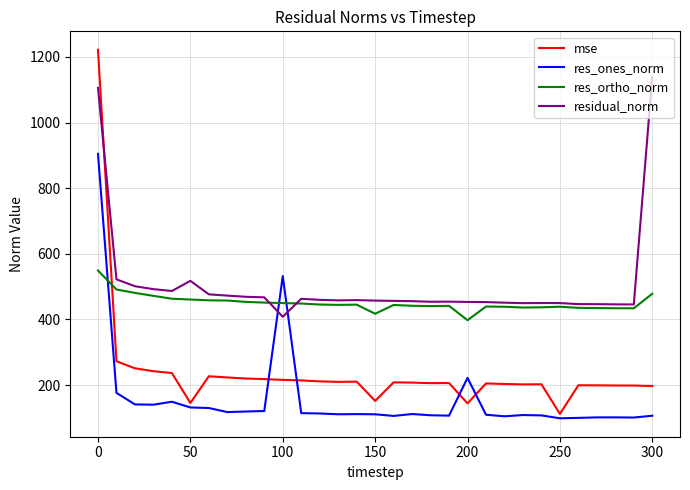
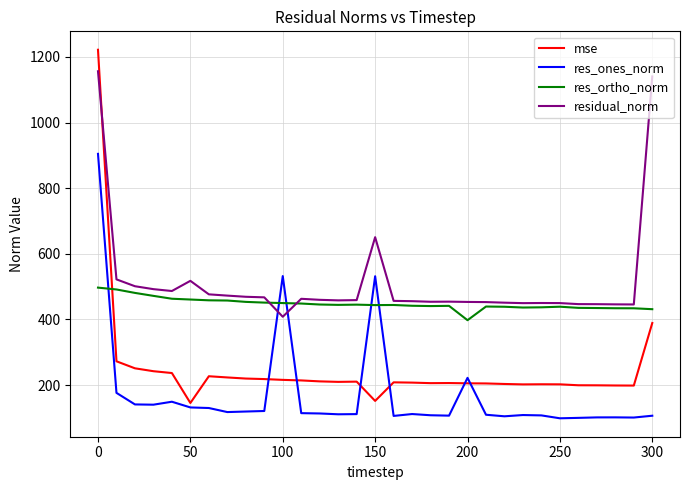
  {
    "mse": {
      "0": 1220,
      "50": 150,
      "100": 220,
      "150": 150,
-     "200": 140,
-     "250": 110,
-     "300": 200
+     "200": 210,
+     "250": 200,
+     "300": 390
    },
    "res_ones_norm": {
      "0": 900,
      "50": 130,
      "100": 530,
-     "150": 110,
+     "150": 530,
      "200": 220,
      "250": 100,
      "300": 110
    },
    "res_ortho_norm": {
-     "0": 550,
+     "0": 500,
      "50": 460,
      "100": 450,
-     "150": 420,
+     "150": 440,
      "200": 400,
      "250": 440,
-     "300": 480
+     "300": 430
    },
    "residual_norm": {
-     "0": 1110,
+     "0": 1160,
      "50": 520,
      "100": 410,
-     "150": 460,
+     "150": 650,
      "200": 450,
      "250": 450
    }
  }
